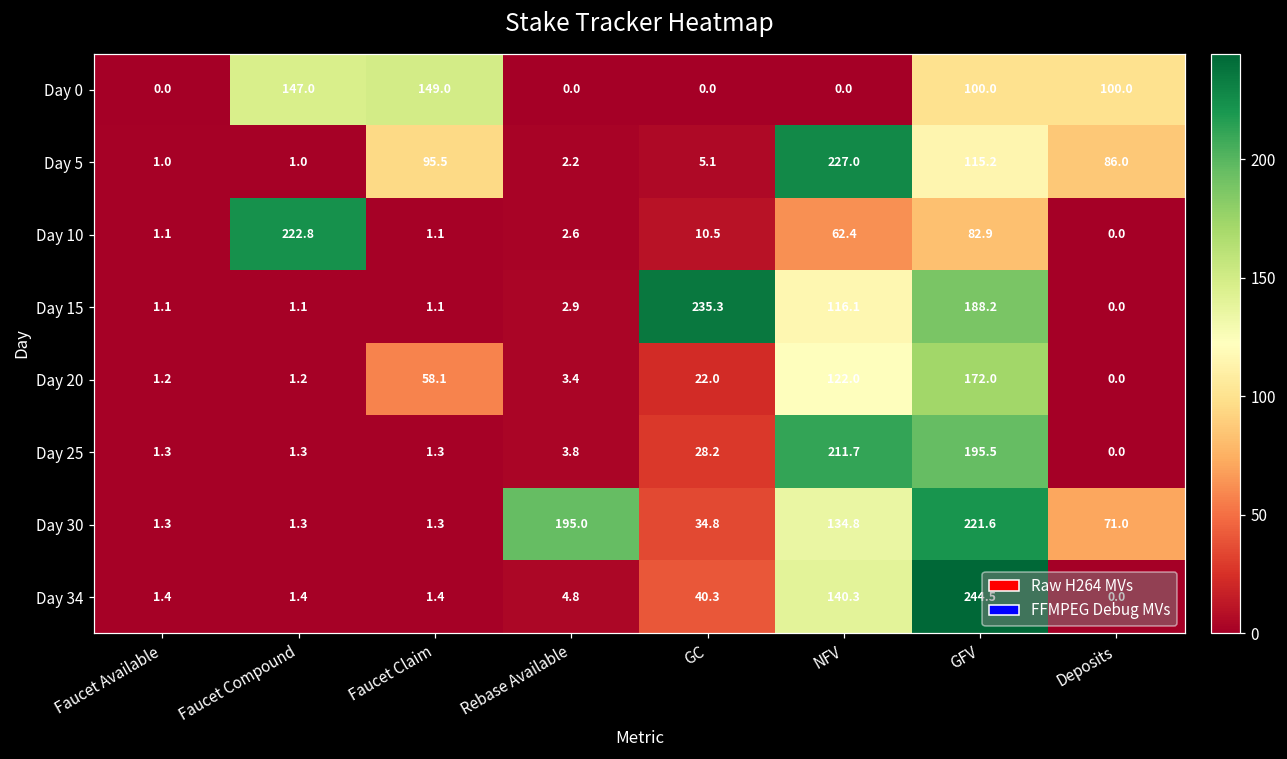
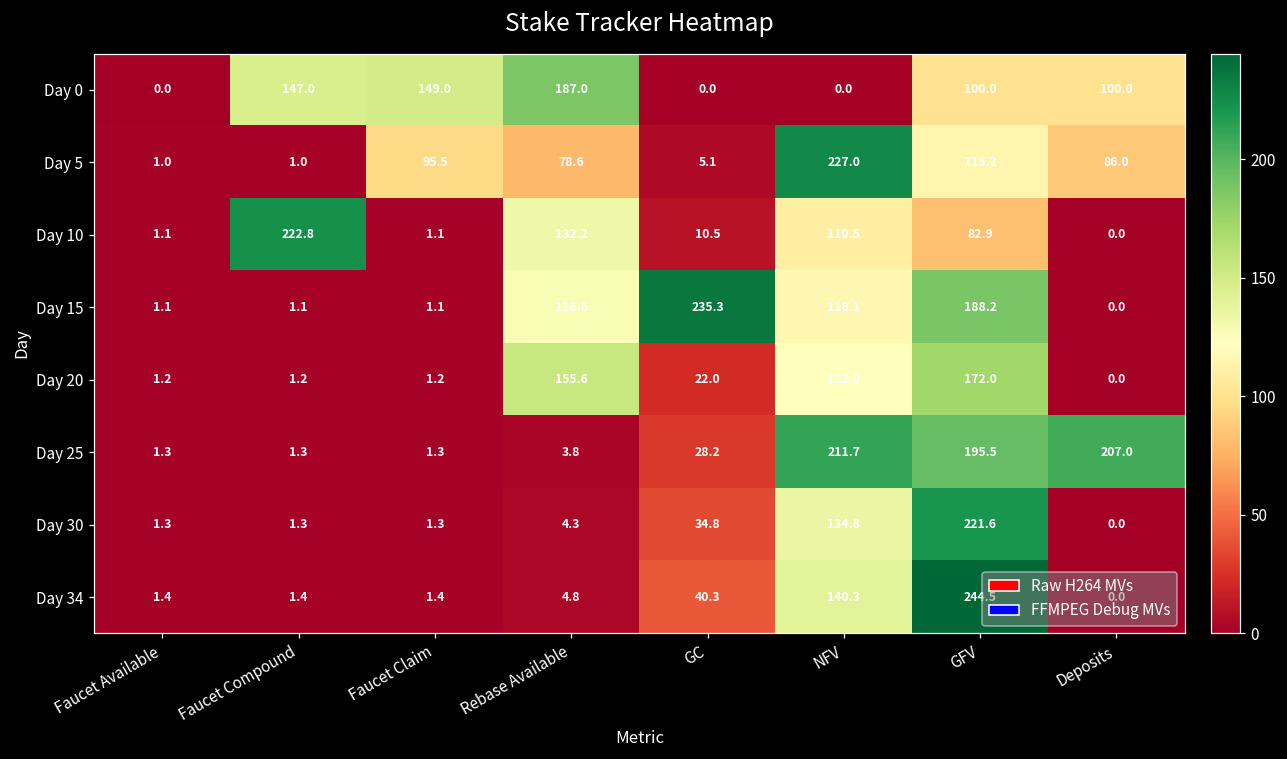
  {
    "Day 0": {
      "Faucet Available": 0.0,
      "Faucet Compound": 147.0,
      "Faucet Claim": 149.0,
-     "Rebase Available": 0.0,
+     "Rebase Available": 187.0,
      "GC": 0.0,
      "NFV": 0.0,
      "GFV": 100.0,
      "Deposits": 100.0
    },
    "Day 5": {
      "Faucet Available": 1.0,
      "Faucet Compound": 1.0,
      "Faucet Claim": 95.5,
-     "Rebase Available": 2.2,
+     "Rebase Available": 78.6,
      "GC": 5.1,
      "NFV": 227.0,
      "GFV": 115.2,
      "Deposits": 86.0
    },
    "Day 10": {
      "Faucet Available": 1.1,
      "Faucet Compound": 222.8,
      "Faucet Claim": 1.1,
-     "Rebase Available": 2.6,
+     "Rebase Available": 132.2,
      "GC": 10.5,
-     "NFV": 62.4,
+     "NFV": 110.5,
      "GFV": 82.9,
      "Deposits": 0.0
    },
    "Day 15": {
      "Faucet Available": 1.1,
      "Faucet Compound": 1.1,
      "Faucet Claim": 1.1,
-     "Rebase Available": 2.9,
+     "Rebase Available": 126.6,
      "GC": 235.3,
      "NFV": 116.1,
      "GFV": 188.2,
      "Deposits": 0.0
    },
    "Day 20": {
      "Faucet Available": 1.2,
      "Faucet Compound": 1.2,
-     "Faucet Claim": 58.1,
-     "Rebase Available": 3.4,
+     "Faucet Claim": 1.2,
+     "Rebase Available": 155.6,
      "GC": 22.0,
      "NFV": 122.0,
      "GFV": 172.0,
      "Deposits": 0.0
    },
    "Day 25": {
      "Faucet Available": 1.3,
      "Faucet Compound": 1.3,
      "Faucet Claim": 1.3,
      "Rebase Available": 3.8,
      "GC": 28.2,
      "NFV": 211.7,
      "GFV": 195.5,
-     "Deposits": 0.0
+     "Deposits": 207.0
    },
    "Day 30": {
      "Faucet Available": 1.3,
      "Faucet Compound": 1.3,
      "Faucet Claim": 1.3,
-     "Rebase Available": 195.0,
+     "Rebase Available": 4.3,
      "GC": 34.8,
      "NFV": 134.8,
      "GFV": 221.6,
-     "Deposits": 71.0
+     "Deposits": 0.0
    },
    "Day 34": {
      "Faucet Available": 1.4,
      "Faucet Compound": 1.4,
      "Faucet Claim": 1.4,
      "Rebase Available": 4.8,
      "GC": 40.3,
      "NFV": 140.3
    }
  }
